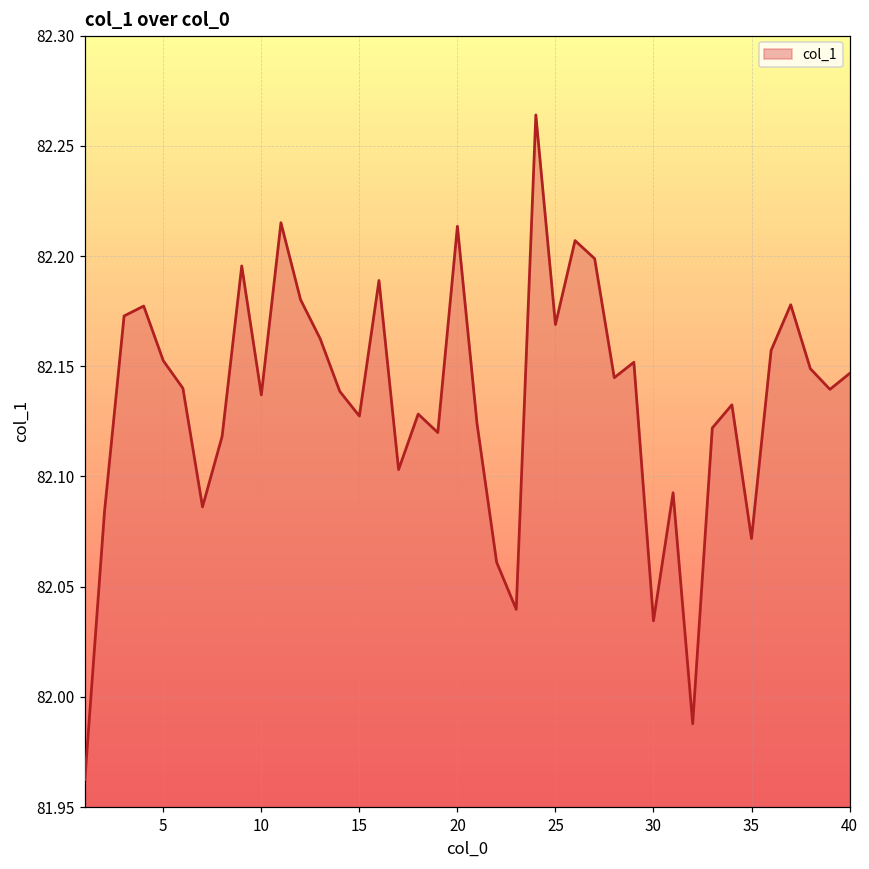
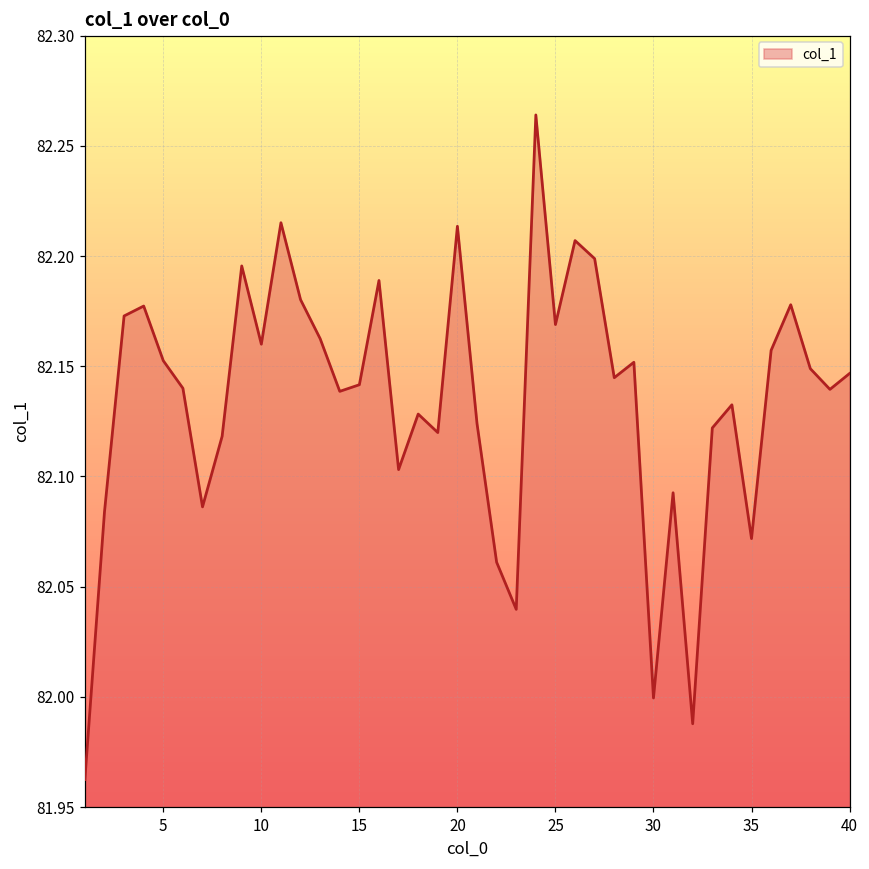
  {
    "5": 82.153,
-   "10": 82.137,
-   "15": 82.127,
+   "10": 82.160,
+   "15": 82.142,
    "20": 82.214,
    "25": 82.169,
-   "30": 82.035,
+   "30": 82.000,
    "35": 82.072,
    "40": 82.147
  }
